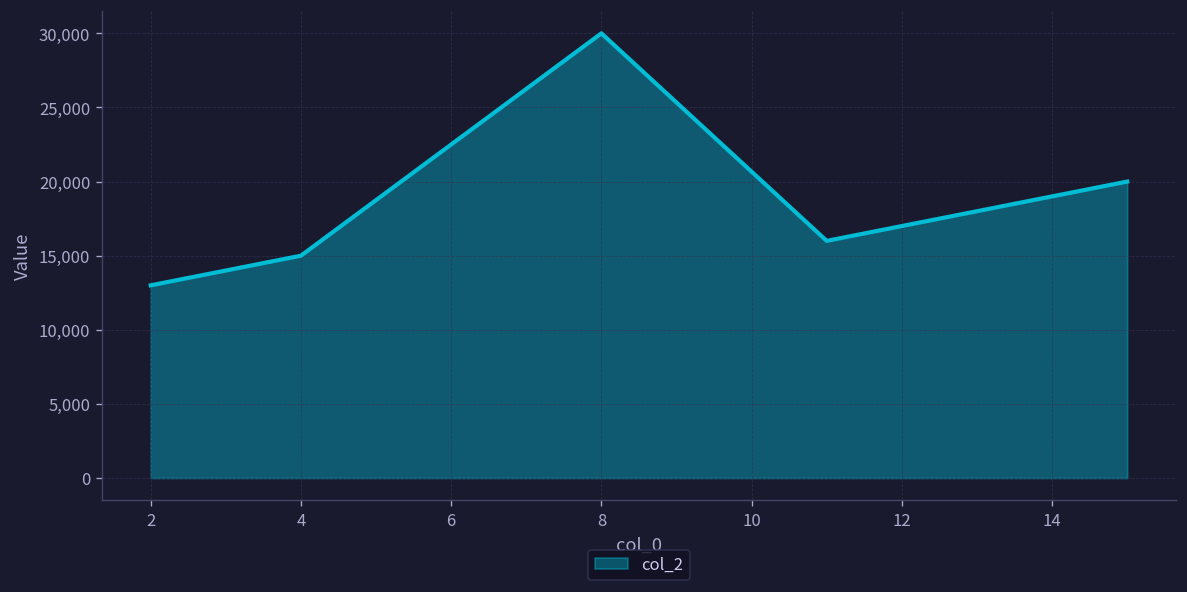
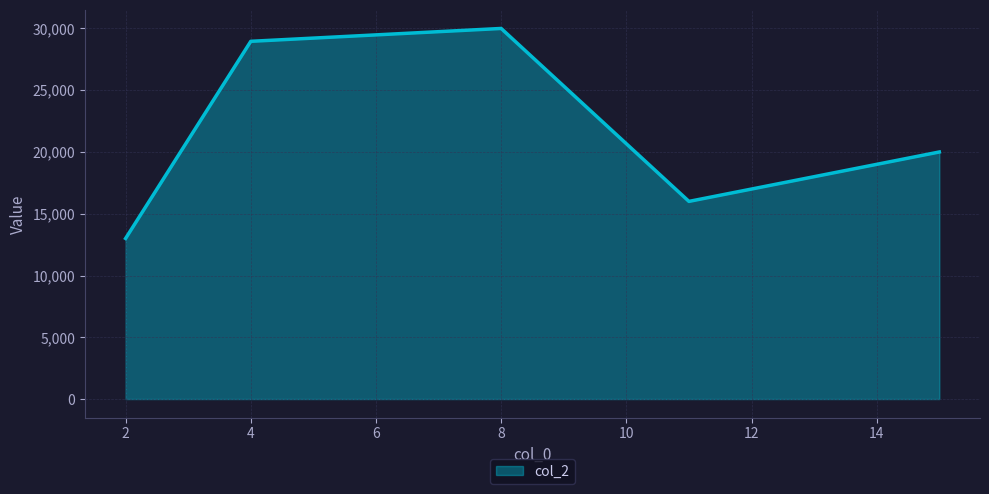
  {
    "2": "13,000",
-   "4": "15,000",
+   "4": "29,000",
    "8": "30,000"
  }
